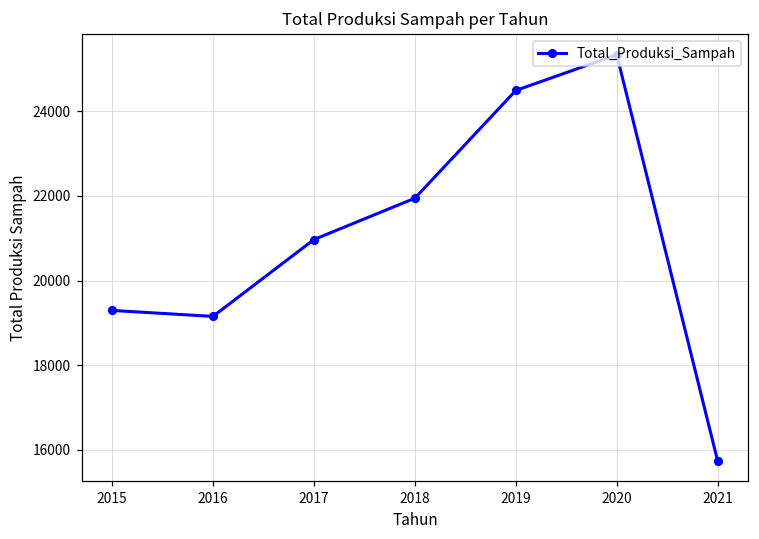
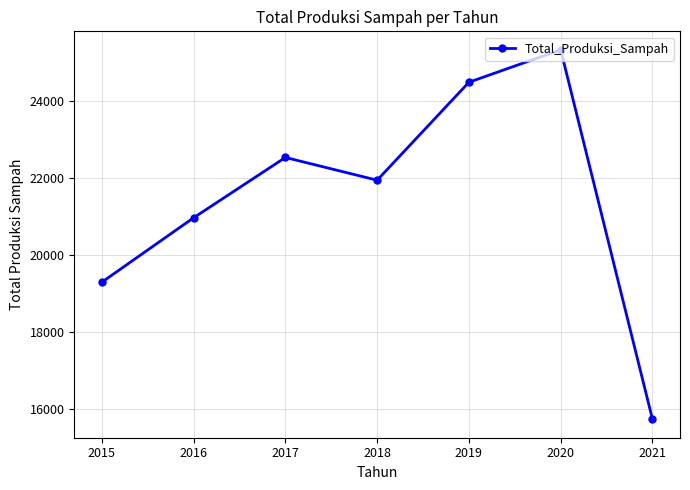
  {
    "2015": 19300,
-   "2016": 19200,
-   "2017": 21000,
+   "2016": 21000,
+   "2017": 22500,
    "2018": 21900,
    "2019": 24500,
    "2021": 15700
  }
